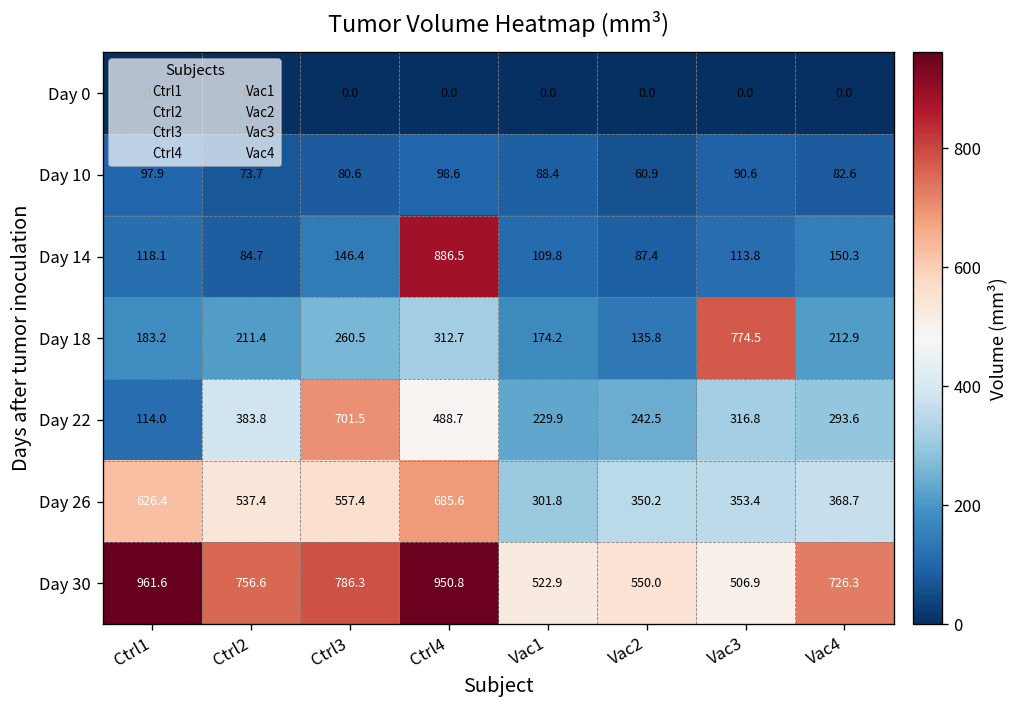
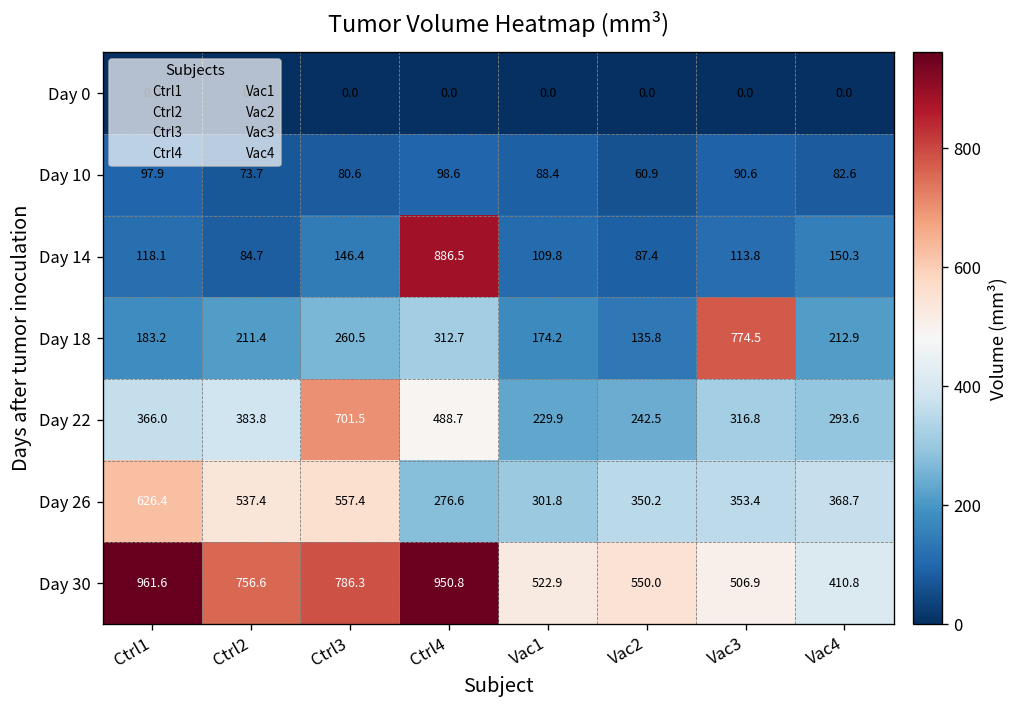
  {
    "Day 0": {
      "Ctrl3": 0.0,
      "Ctrl4": 0.0,
      "Vac1": 0.0,
      "Vac2": 0.0,
      "Vac3": 0.0,
      "Vac4": 0.0
    },
    "Day 10": {
      "Ctrl1": 97.9,
      "Ctrl2": 73.7,
      "Ctrl3": 80.6,
      "Ctrl4": 98.6,
      "Vac1": 88.4,
      "Vac2": 60.9,
      "Vac3": 90.6,
      "Vac4": 82.6
    },
    "Day 14": {
      "Ctrl1": 118.1,
      "Ctrl2": 84.7,
      "Ctrl3": 146.4,
      "Ctrl4": 886.5,
      "Vac1": 109.8,
      "Vac2": 87.4,
      "Vac3": 113.8,
      "Vac4": 150.3
    },
    "Day 18": {
      "Ctrl1": 183.2,
      "Ctrl2": 211.4,
      "Ctrl3": 260.5,
      "Ctrl4": 312.7,
      "Vac1": 174.2,
      "Vac2": 135.8,
      "Vac3": 774.5,
      "Vac4": 212.9
    },
    "Day 22": {
-     "Ctrl1": 114.0,
+     "Ctrl1": 366.0,
      "Ctrl2": 383.8,
      "Ctrl3": 701.5,
      "Ctrl4": 488.7,
      "Vac1": 229.9,
      "Vac2": 242.5,
      "Vac3": 316.8,
      "Vac4": 293.6
    },
    "Day 26": {
      "Ctrl1": 626.4,
      "Ctrl2": 537.4,
      "Ctrl3": 557.4,
-     "Ctrl4": 685.6,
+     "Ctrl4": 276.6,
      "Vac1": 301.8,
      "Vac2": 350.2,
      "Vac3": 353.4,
      "Vac4": 368.7
    },
    "Day 30": {
      "Ctrl1": 961.6,
      "Ctrl2": 756.6,
      "Ctrl3": 786.3,
      "Ctrl4": 950.8,
      "Vac1": 522.9,
      "Vac2": 550.0,
      "Vac3": 506.9,
-     "Vac4": 726.3
+     "Vac4": 410.8
    }
  }
